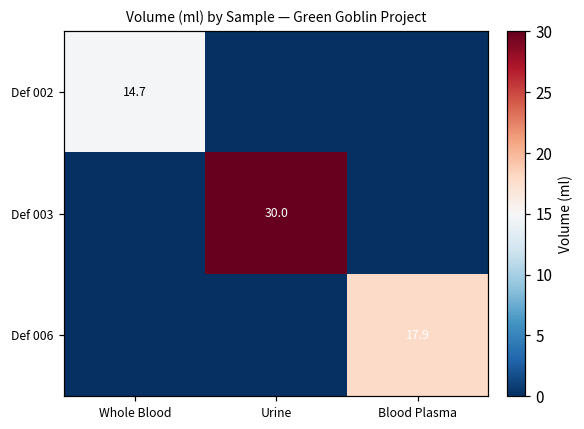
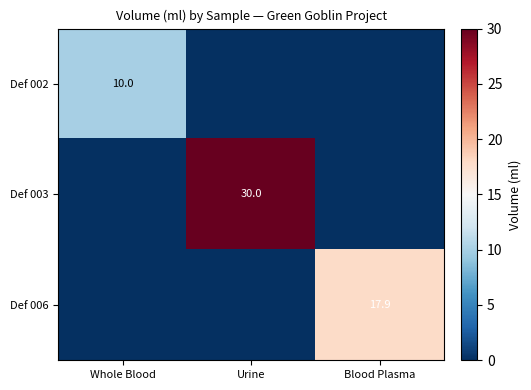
  {
    "Def 002": {
-     "Whole Blood": 14.7
+     "Whole Blood": 10.0
    },
    "Def 003": {
      "Urine": 30.0
    },
    "Def 006": {
      "Blood Plasma": 17.9
    }
  }
